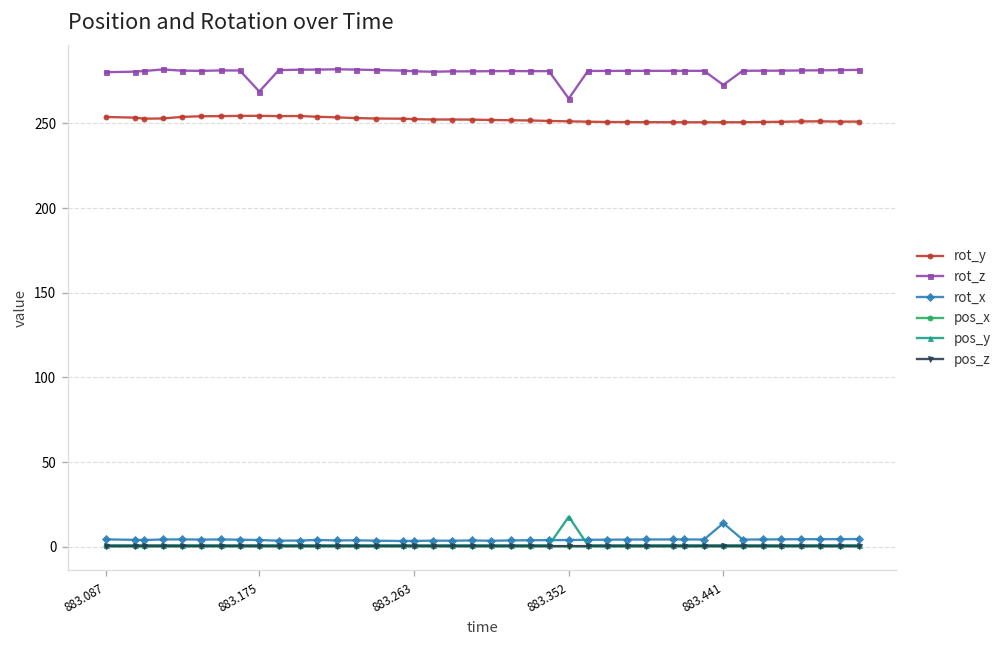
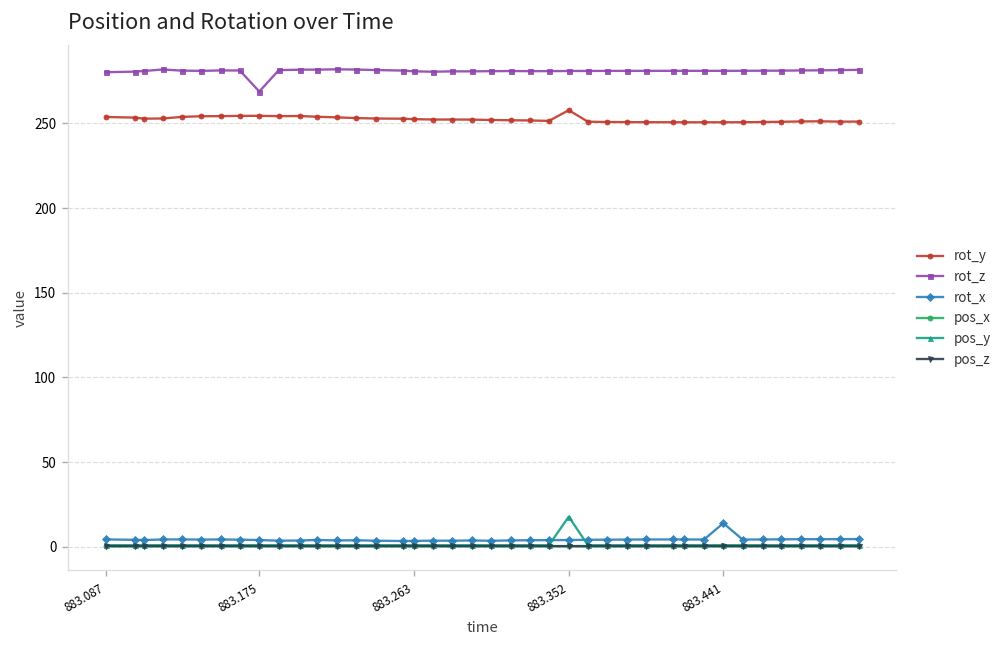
  {
    "rot_y": {
      "883.087": 254,
      "883.175": 254,
      "883.263": 253,
-     "883.352": 251,
+     "883.352": 258,
      "883.441": 251
    },
    "rot_z": {
      "883.087": 280,
      "883.175": 269,
      "883.263": 281,
-     "883.352": 265,
-     "883.441": 273
+     "883.352": 281,
+     "883.441": 281
    },
    "rot_x": {
      "883.087": 4,
      "883.175": 4,
      "883.263": 3,
      "883.352": 4,
      "883.441": 14
    },
    "pos_z": {
      "883.352": 0
    },
    "pos_y": {
      "883.352": 18
    }
  }
